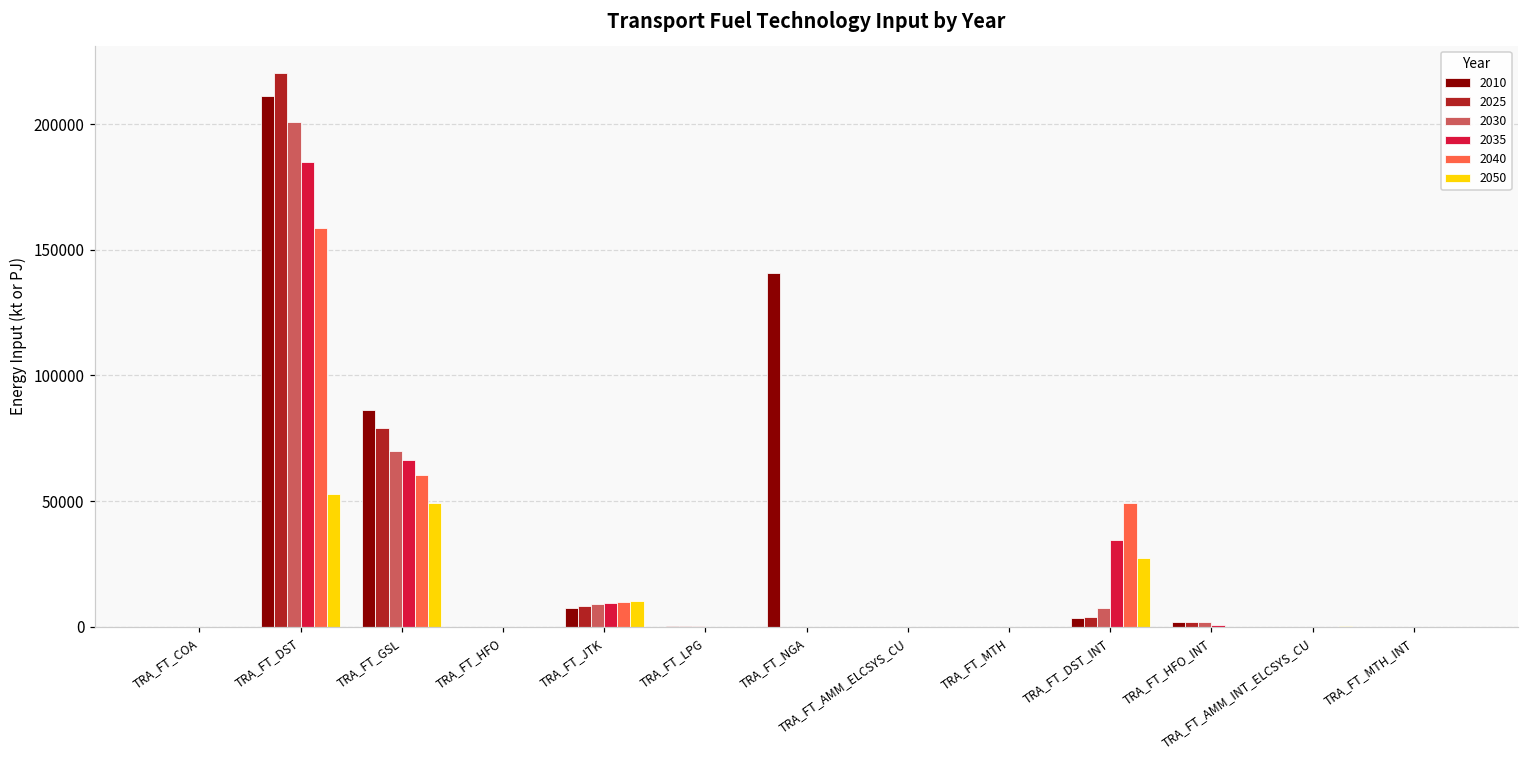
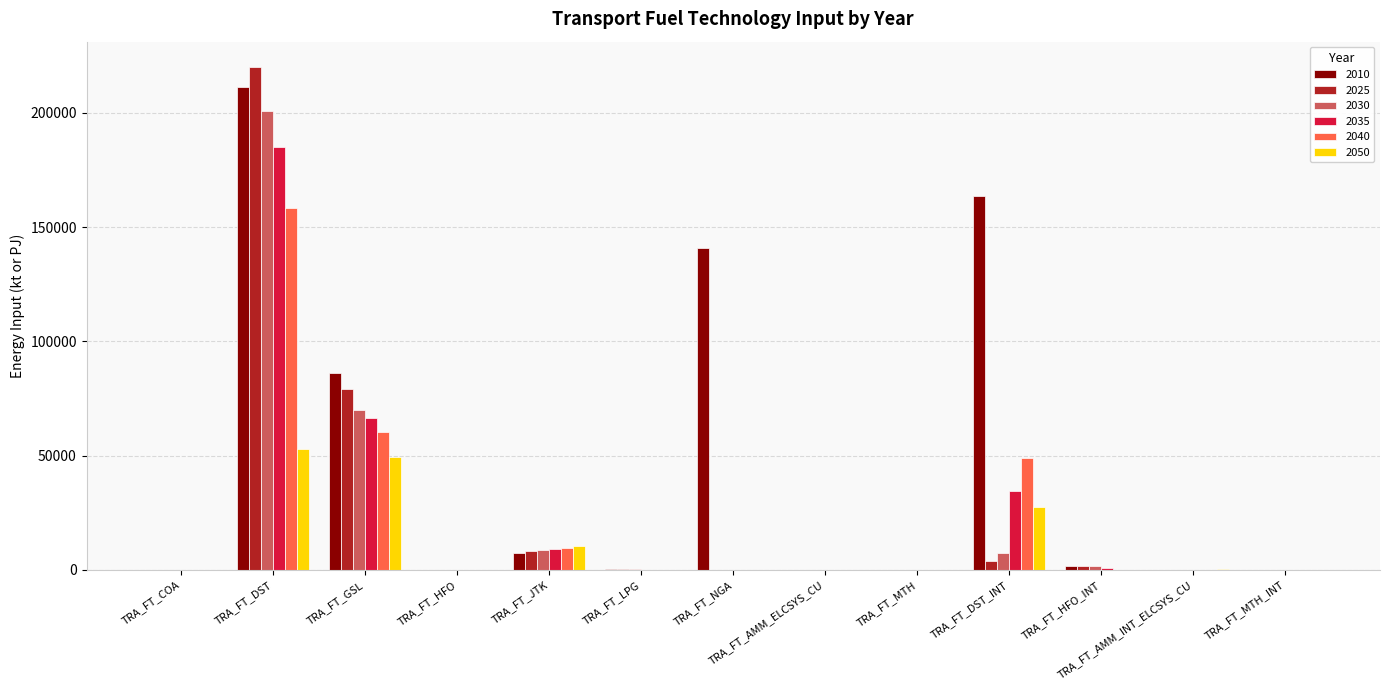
  {
    "2010": {
      "TRA_FT_DST": 211000,
      "TRA_FT_GSL": 86000,
      "TRA_FT_JTK": 7000,
      "TRA_FT_NGA": 141000,
      "TRA_FT_AMM_ELCSYS_CU": 0,
      "TRA_FT_MTH": 0,
-     "TRA_FT_DST_INT": 4000,
+     "TRA_FT_DST_INT": 164000,
      "TRA_FT_HFO_INT": 2000,
      "TRA_FT_AMM_INT_ELCSYS_CU": 0,
      "TRA_FT_MTH_INT": 0
    },
    "2050": {
      "TRA_FT_COA": 0,
      "TRA_FT_DST": 53000,
      "TRA_FT_GSL": 49000,
      "TRA_FT_HFO": 0,
      "TRA_FT_JTK": 10000,
      "TRA_FT_LPG": 0,
      "TRA_FT_NGA": 0,
      "TRA_FT_DST_INT": 27000,
      "TRA_FT_HFO_INT": 0
    }
  }
